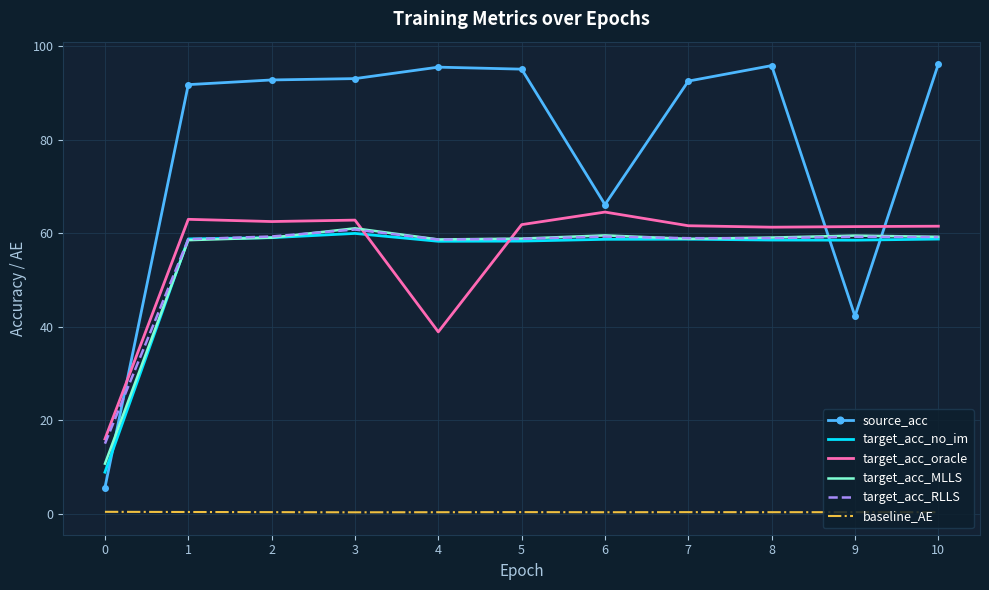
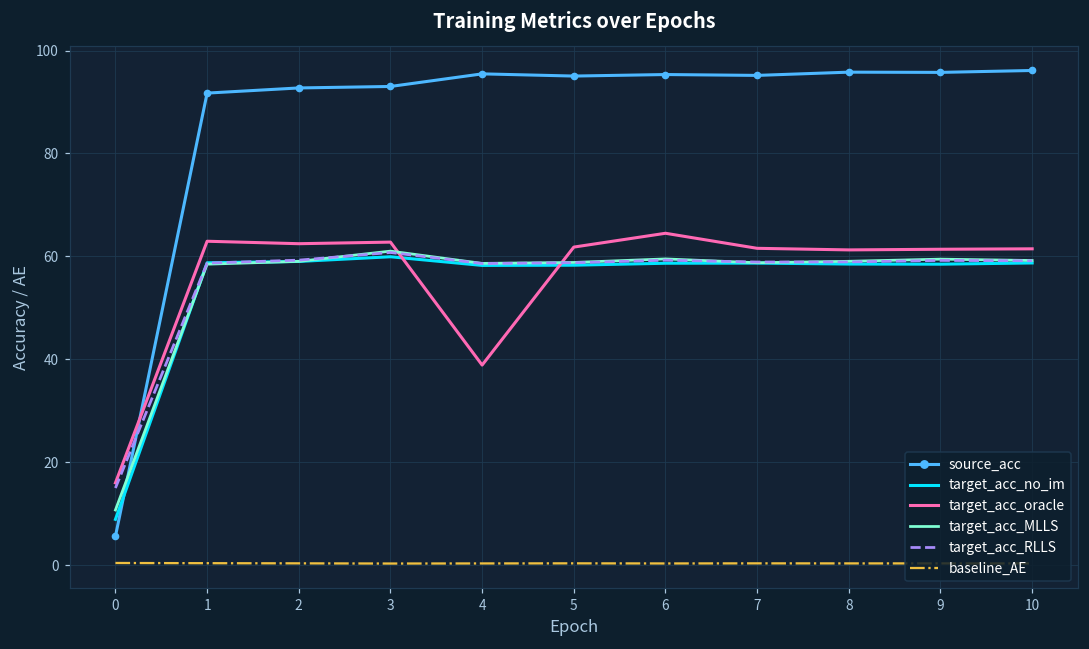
  {
    "source_acc": {
      "0": 6,
      "1": 92,
      "2": 93,
      "3": 93,
      "4": 95,
      "5": 95,
-     "6": 66,
-     "7": 92,
+     "6": 95,
+     "7": 95,
      "8": 96,
-     "9": 42,
+     "9": 96,
      "10": 96
    },
    "target_acc_no_im": {
      "0": 9,
      "3": 60,
      "6": 59,
      "9": 58
    },
    "target_acc_oracle": {
      "0": 16,
      "1": 63,
      "2": 62,
      "3": 63,
      "4": 39,
      "5": 62,
      "6": 64,
      "7": 62,
      "8": 61,
      "9": 61,
      "10": 61
    },
    "target_acc_MLLS": {
      "0": 11
    },
    "target_acc_RLLS": {
      "0": 15
    },
    "baseline_AE": {
      "0": 0,
      "1": 0,
      "2": 0,
      "3": 0,
      "4": 0,
      "5": 0,
      "6": 0,
      "7": 0,
      "8": 0
    }
  }
